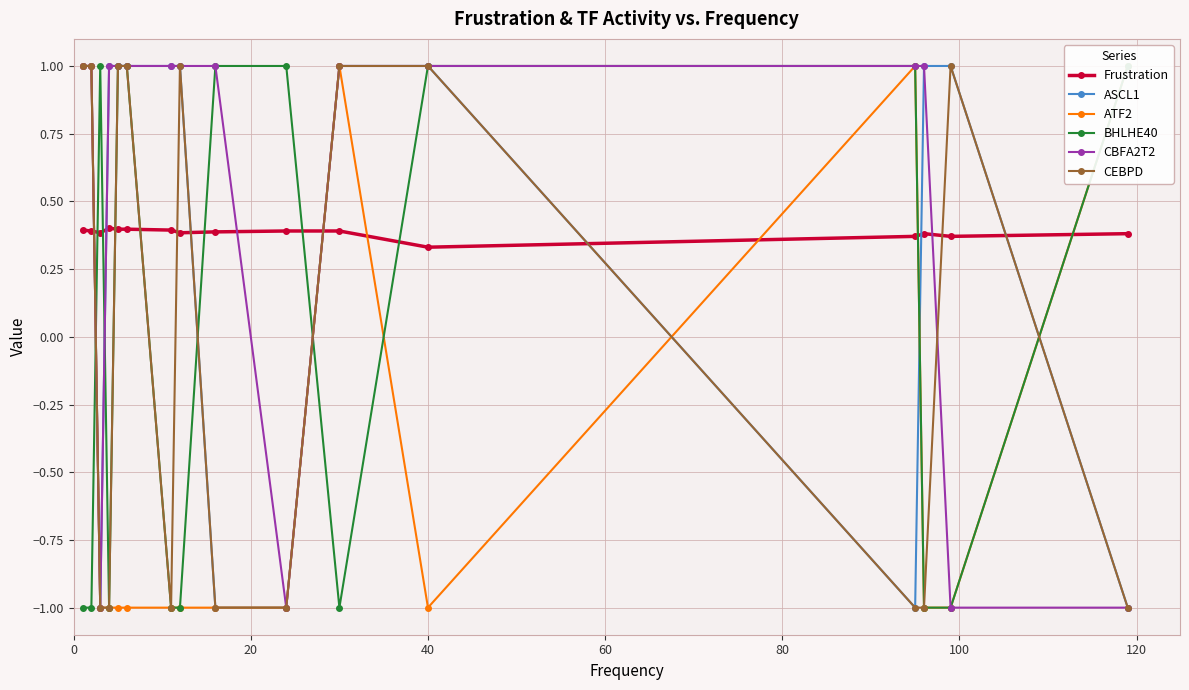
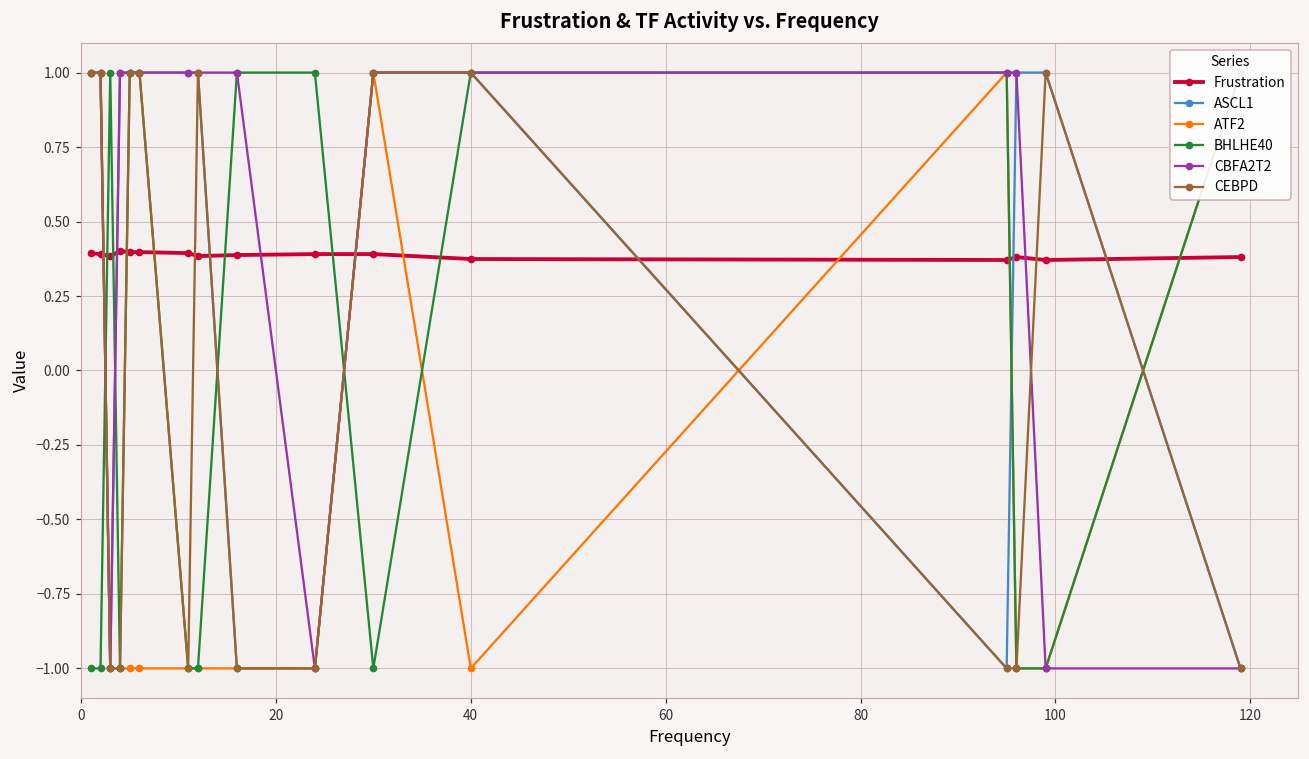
  {
    "Frustration": {
-     "40": 0.33
+     "40": 0.37
    },
    "ATF2": {
      "40": -1.00
    }
  }
